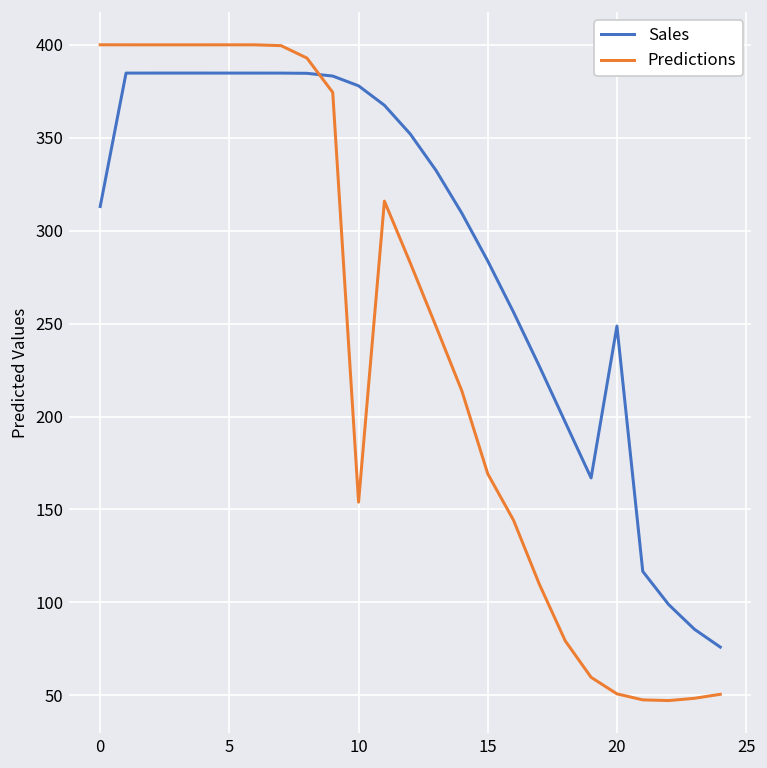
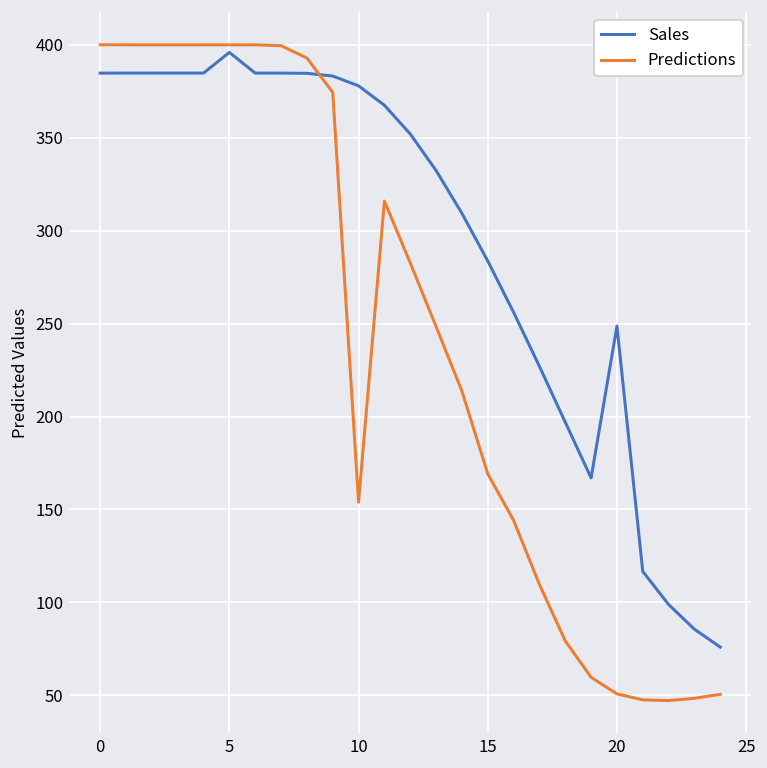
  {
    "Sales": {
-     "0": 313,
-     "5": 385,
+     "0": 385,
+     "5": 396,
      "10": 378,
      "15": 284,
      "20": 249
    },
    "Predictions": {
      "0": 400,
      "5": 400,
      "10": 154,
      "15": 169,
      "20": 51
    }
  }
